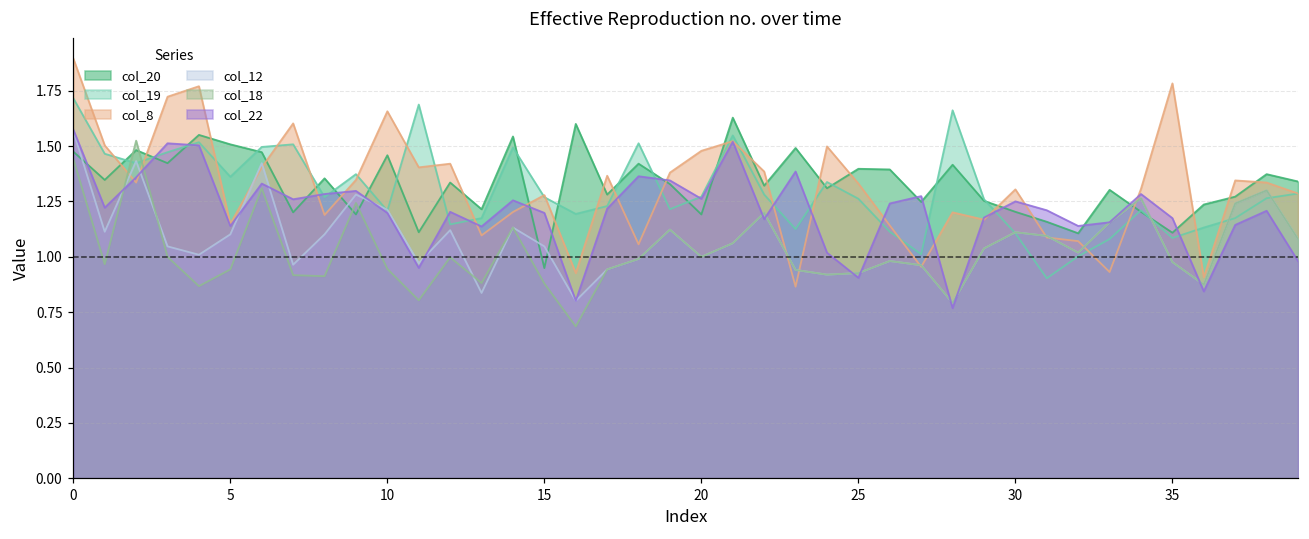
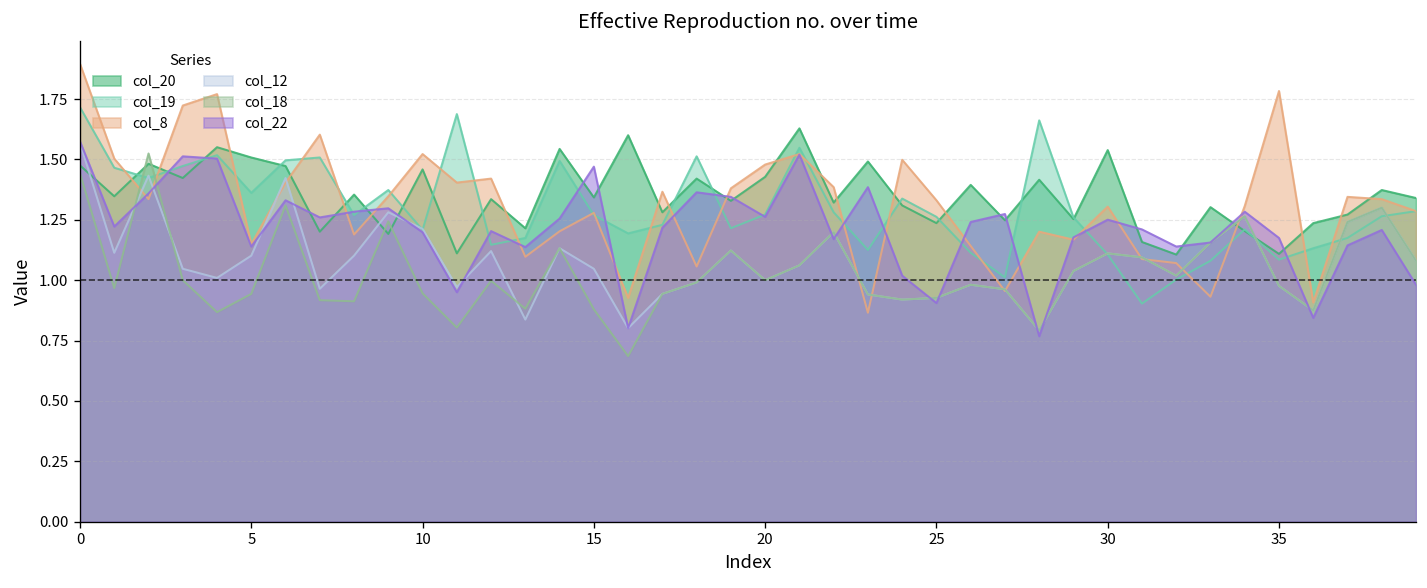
  {
    "col_20": {
      "0": 1.48,
      "5": 1.51,
      "10": 1.46,
-     "15": 0.95,
-     "20": 1.19,
-     "25": 1.40,
-     "30": 1.20,
+     "15": 1.34,
+     "20": 1.43,
+     "25": 1.24,
+     "30": 1.54,
      "35": 1.11
    },
    "col_8": {
      "0": 1.90,
-     "10": 1.66,
+     "10": 1.52,
      "20": 1.48,
      "25": 1.33,
      "30": 1.30,
      "35": 1.78
    },
    "col_22": {
-     "15": 1.20,
+     "15": 1.47,
      "25": 0.91,
      "30": 1.25,
      "35": 1.17
    }
  }
